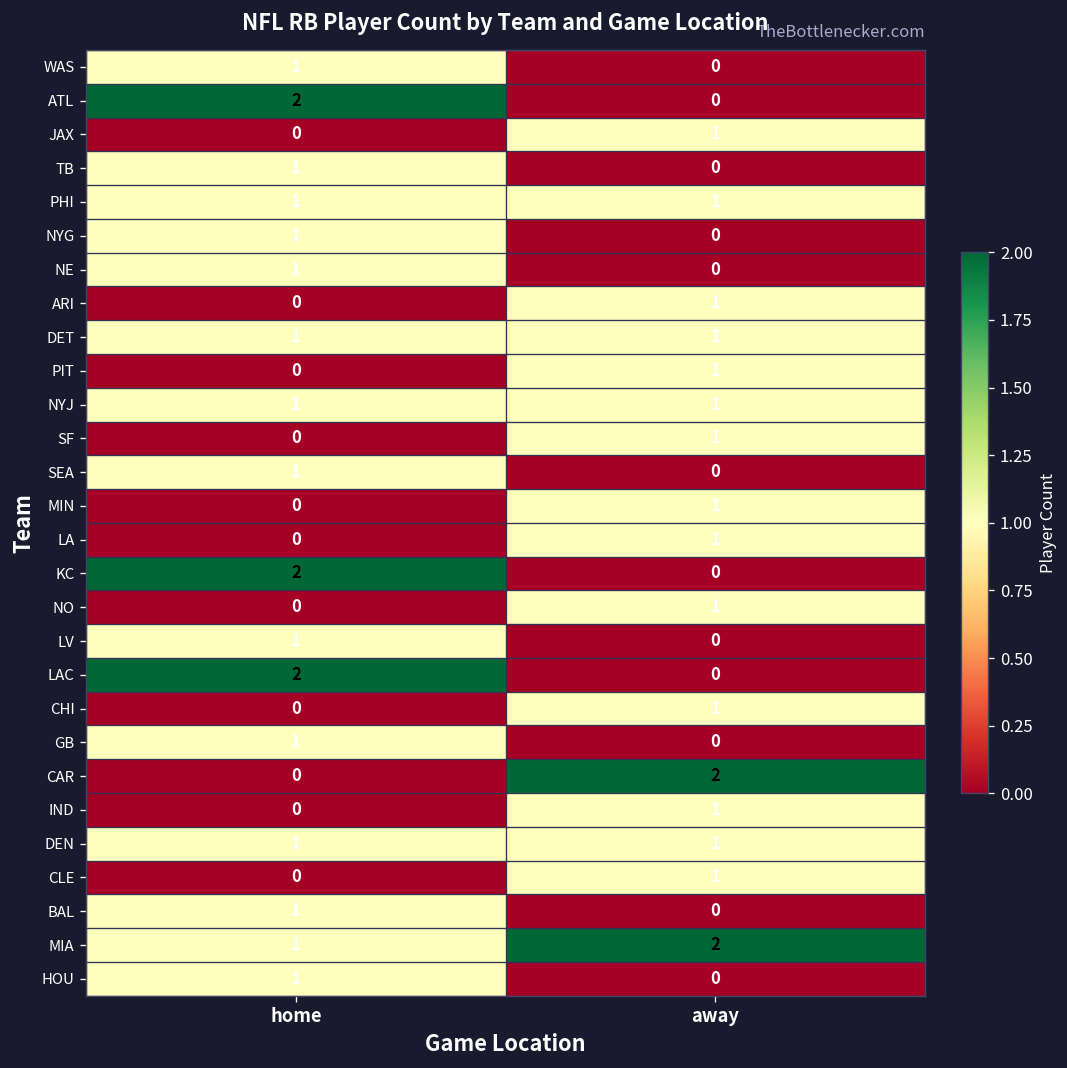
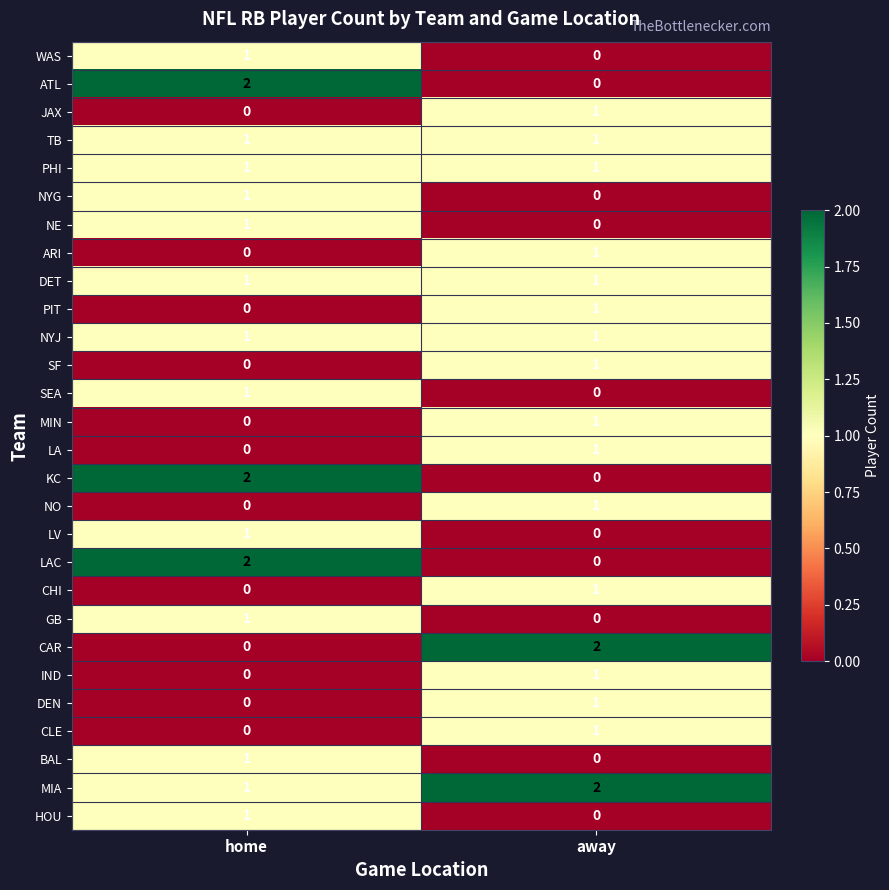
  {
    "WAS": {
      "home": 1,
      "away": 0
    },
    "ATL": {
      "home": 2,
      "away": 0
    },
    "JAX": {
      "home": 0,
      "away": 1
    },
    "TB": {
      "home": 1,
-     "away": 0
+     "away": 1
    },
    "PHI": {
      "home": 1,
      "away": 1
    },
    "NYG": {
      "home": 1,
      "away": 0
    },
    "NE": {
      "home": 1,
      "away": 0
    },
    "ARI": {
      "home": 0,
      "away": 1
    },
    "DET": {
      "home": 1,
      "away": 1
    },
    "PIT": {
      "home": 0,
      "away": 1
    },
    "NYJ": {
      "home": 1,
      "away": 1
    },
    "SF": {
      "home": 0,
      "away": 1
    },
    "SEA": {
      "home": 1,
      "away": 0
    },
    "MIN": {
      "home": 0,
      "away": 1
    },
    "LA": {
      "home": 0,
      "away": 1
    },
    "KC": {
      "home": 2,
      "away": 0
    },
    "NO": {
      "home": 0,
      "away": 1
    },
    "LV": {
      "home": 1,
      "away": 0
    },
    "LAC": {
      "home": 2,
      "away": 0
    },
    "CHI": {
      "home": 0,
      "away": 1
    },
    "GB": {
      "home": 1,
      "away": 0
    },
    "CAR": {
      "home": 0,
      "away": 2
    },
    "IND": {
      "home": 0,
      "away": 1
    },
    "DEN": {
-     "home": 1,
+     "home": 0,
      "away": 1
    },
    "CLE": {
      "home": 0,
      "away": 1
    },
    "BAL": {
      "home": 1,
      "away": 0
    },
    "MIA": {
      "home": 1,
      "away": 2
    },
    "HOU": {
      "home": 1,
      "away": 0
    }
  }
